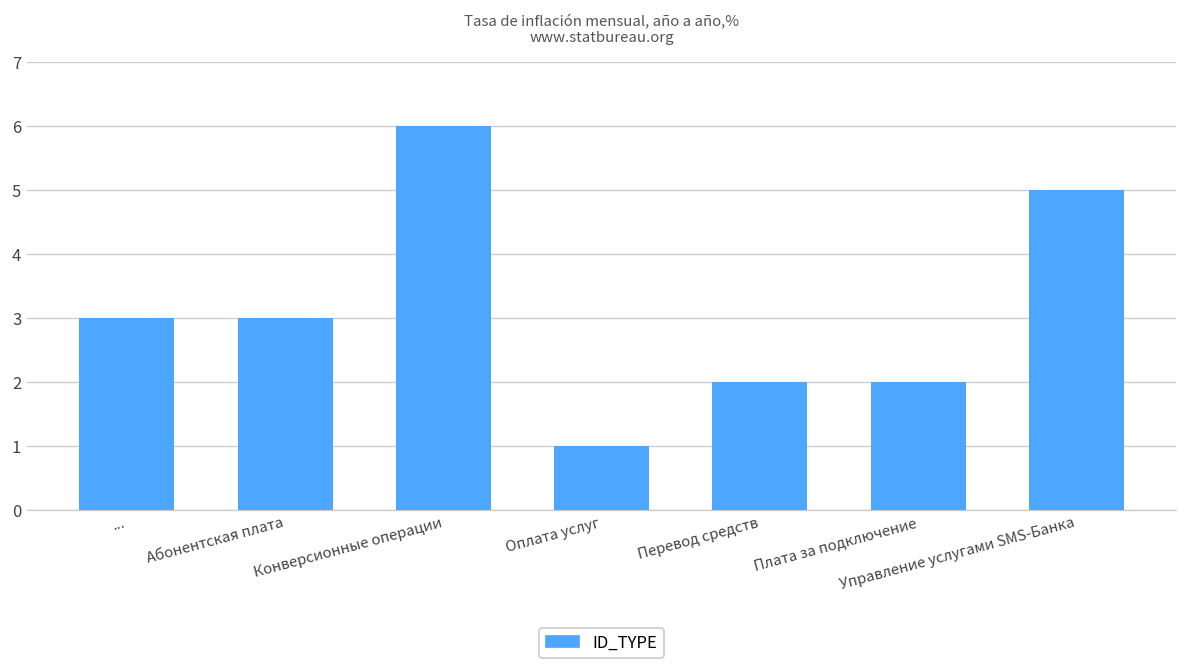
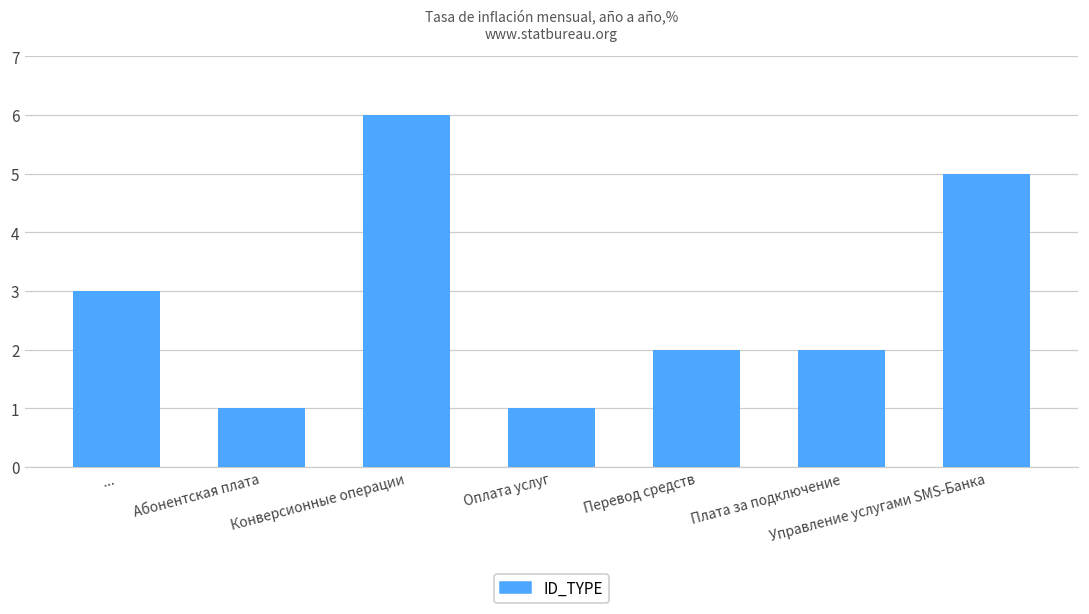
  {
    "...": 3,
-   "Абонентская плата": 3,
+   "Абонентская плата": 1,
    "Конверсионные операции": 6,
    "Оплата услуг": 1,
    "Перевод средств": 2,
    "Плата за подключение": 2,
    "Управление услугами SMS-Банка": 5
  }
